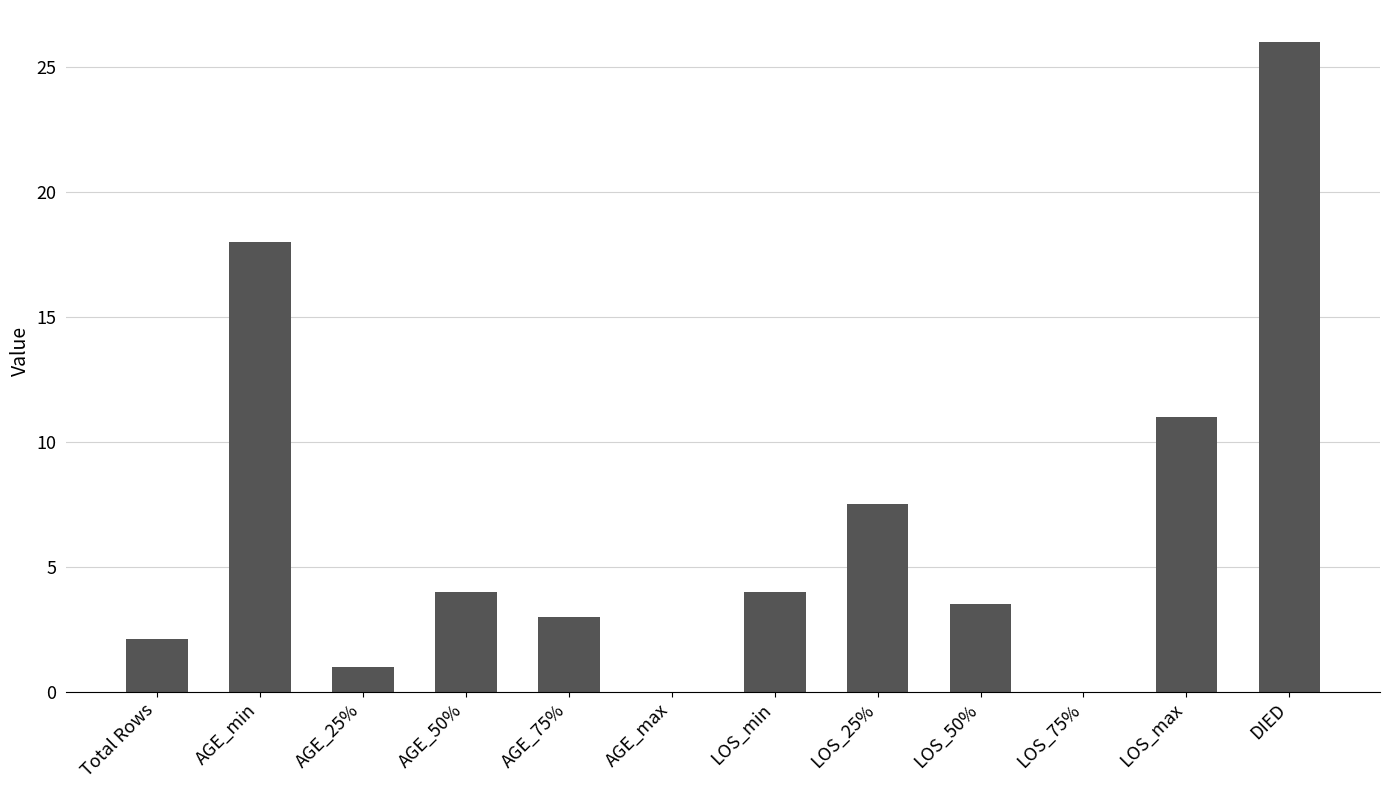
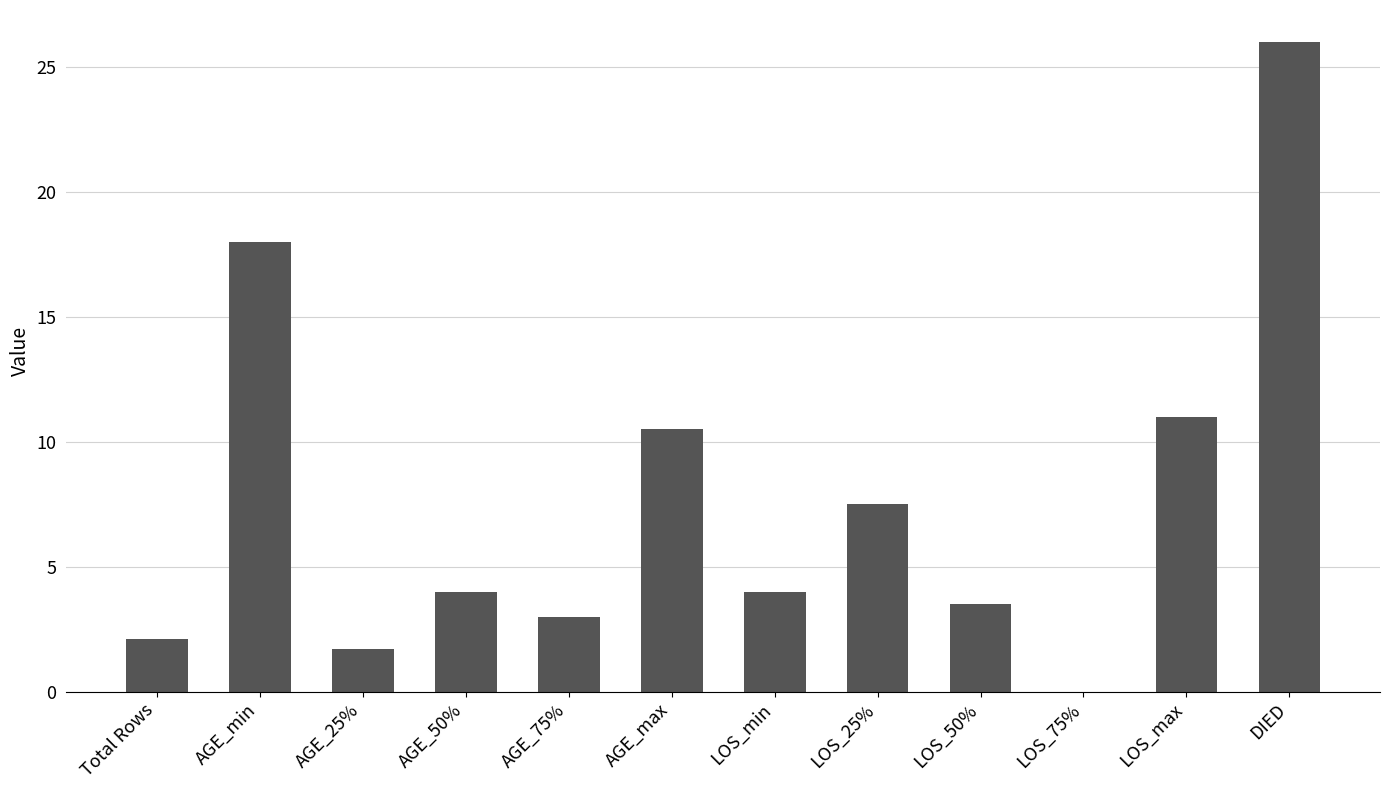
  {
    "Total Rows": 2.1,
    "AGE_min": 18.0,
-   "AGE_25%": 1.0,
+   "AGE_25%": 1.7,
    "AGE_50%": 4.0,
    "AGE_75%": 3.0,
-   "AGE_max": 0.0,
+   "AGE_max": 10.5,
    "LOS_min": 4.0,
    "LOS_25%": 7.5,
    "LOS_50%": 3.5,
    "LOS_75%": 0.0,
    "LOS_max": 11.0,
    "DIED": 26.0
  }
